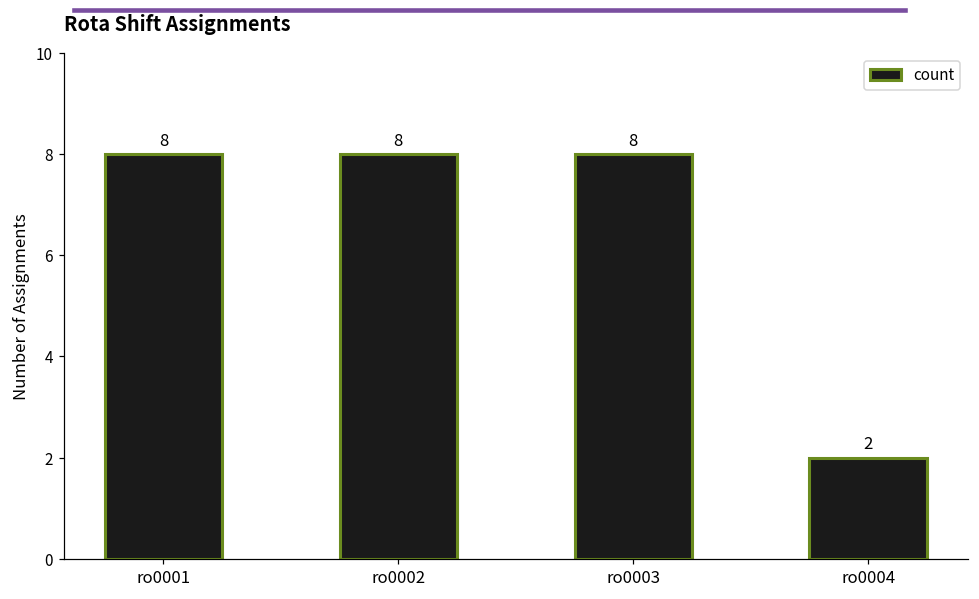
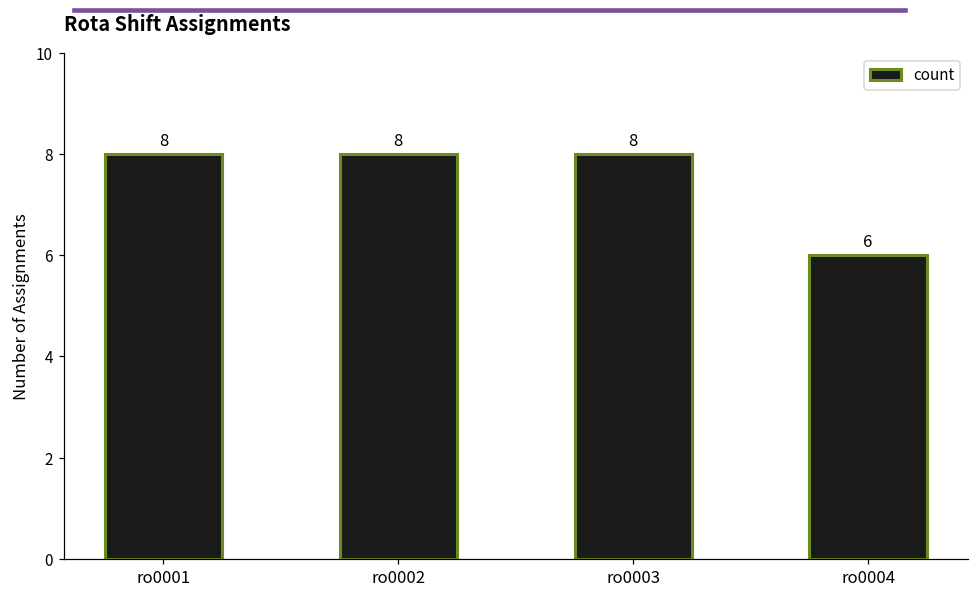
  {
    "ro0001": 8,
    "ro0002": 8,
    "ro0003": 8,
-   "ro0004": 2
+   "ro0004": 6
  }
